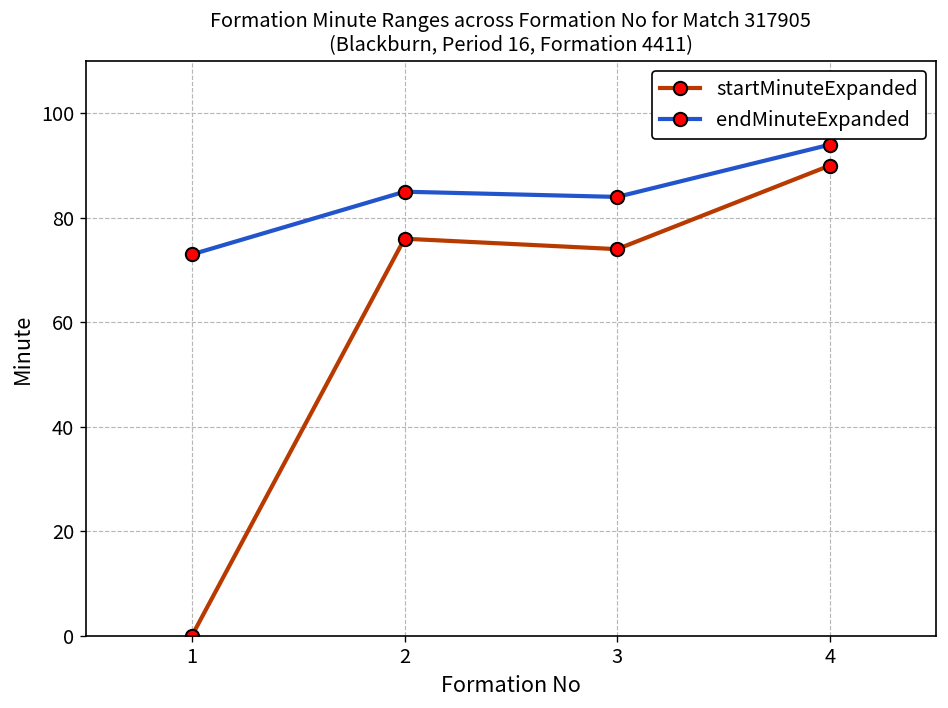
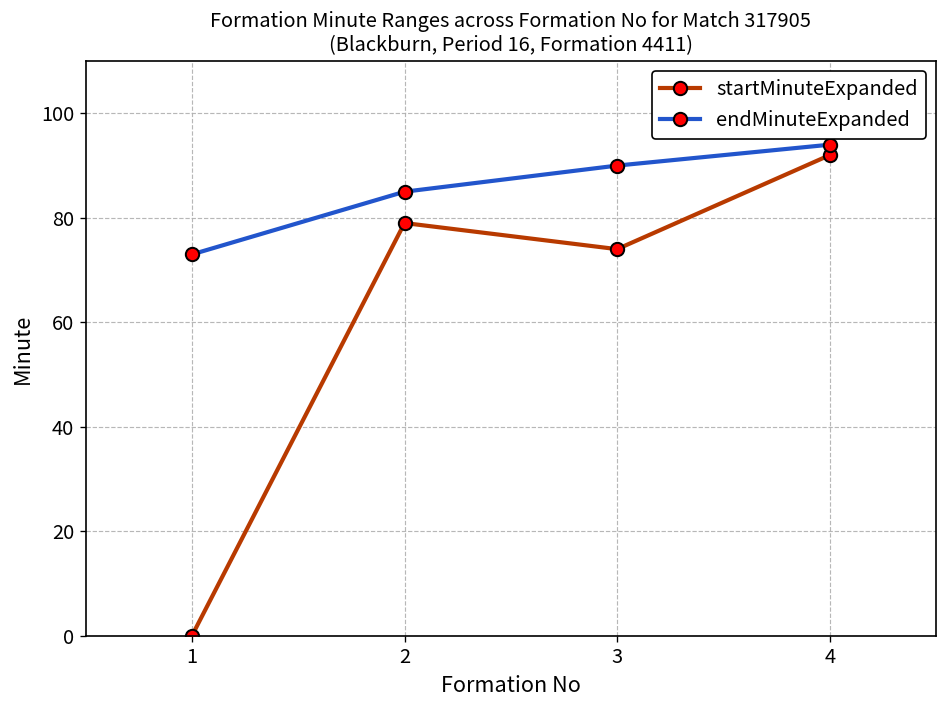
  {
    "startMinuteExpanded": {
      "1": 0,
-     "2": 76,
+     "2": 79,
      "3": 74,
-     "4": 90
+     "4": 92
    },
    "endMinuteExpanded": {
      "1": 73,
      "2": 85,
-     "3": 84,
+     "3": 90,
      "4": 94
    }
  }
